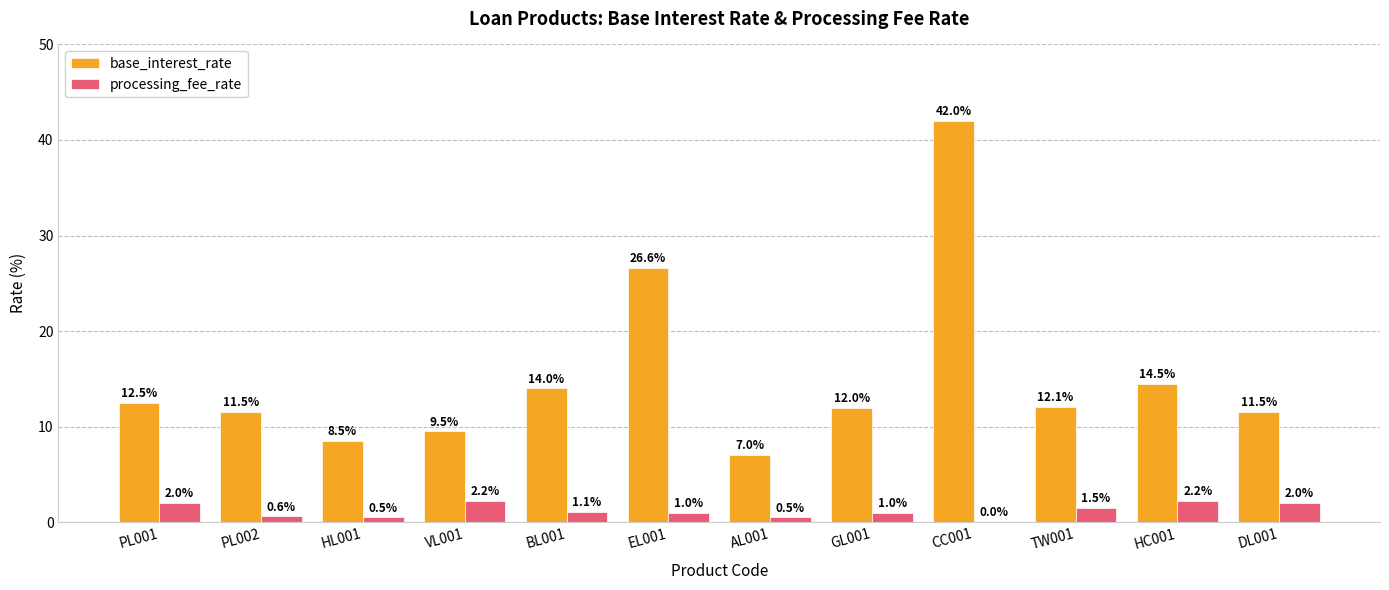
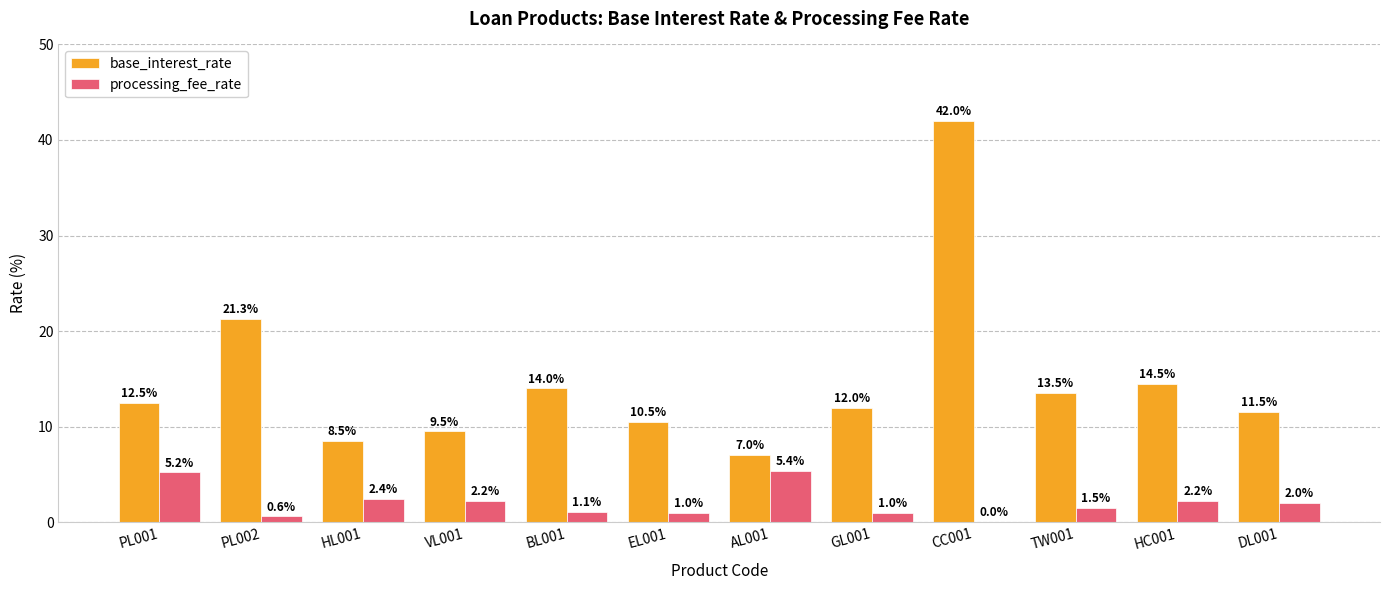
  {
    "base_interest_rate": {
      "PL001": "12.5%",
-     "PL002": "11.5%",
+     "PL002": "21.3%",
      "HL001": "8.5%",
      "VL001": "9.5%",
      "BL001": "14.0%",
-     "EL001": "26.6%",
+     "EL001": "10.5%",
      "AL001": "7.0%",
      "GL001": "12.0%",
      "CC001": "42.0%",
-     "TW001": "12.1%",
+     "TW001": "13.5%",
      "HC001": "14.5%",
      "DL001": "11.5%"
    },
    "processing_fee_rate": {
-     "PL001": "2.0%",
+     "PL001": "5.2%",
      "PL002": "0.6%",
-     "HL001": "0.5%",
+     "HL001": "2.4%",
      "VL001": "2.2%",
      "BL001": "1.1%",
      "EL001": "1.0%",
-     "AL001": "0.5%",
+     "AL001": "5.4%",
      "GL001": "1.0%",
      "CC001": "0.0%",
      "TW001": "1.5%",
      "HC001": "2.2%",
      "DL001": "2.0%"
    }
  }
